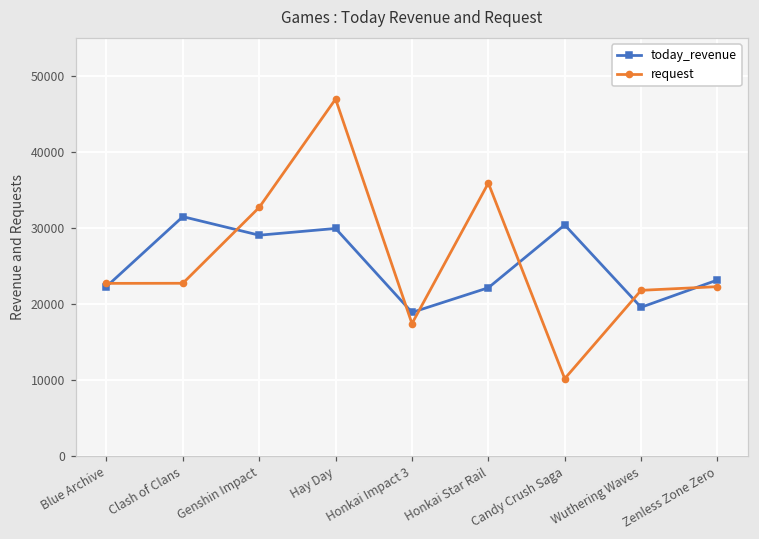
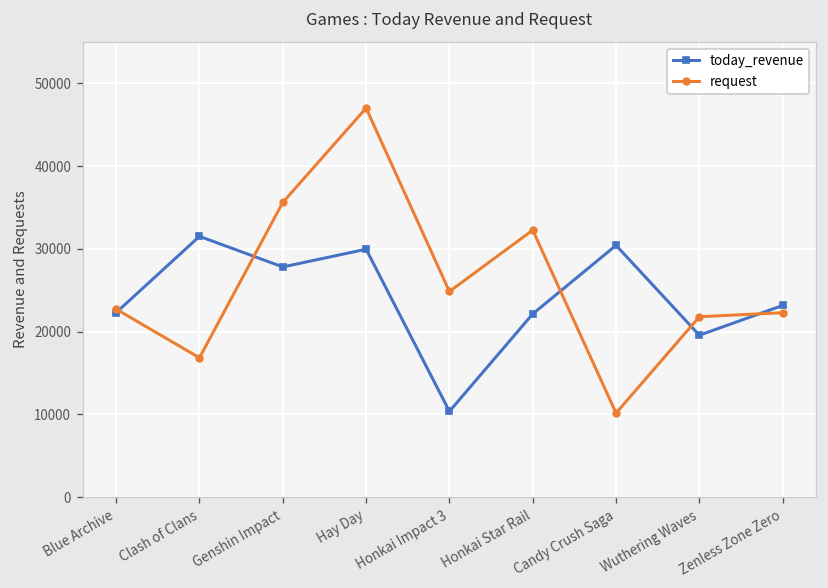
  {
    "today_revenue": {
      "Blue Archive": 22000,
      "Clash of Clans": 32000,
-     "Genshin Impact": 29000,
+     "Genshin Impact": 28000,
      "Hay Day": 30000,
-     "Honkai Impact 3": 19000,
+     "Honkai Impact 3": 10000,
      "Honkai Star Rail": 22000,
      "Candy Crush Saga": 30000,
      "Wuthering Waves": 20000,
      "Zenless Zone Zero": 23000
    },
    "request": {
      "Blue Archive": 23000,
-     "Clash of Clans": 23000,
-     "Genshin Impact": 33000,
+     "Clash of Clans": 17000,
+     "Genshin Impact": 36000,
      "Hay Day": 47000,
-     "Honkai Impact 3": 17000,
-     "Honkai Star Rail": 36000,
+     "Honkai Impact 3": 25000,
+     "Honkai Star Rail": 32000,
      "Candy Crush Saga": 10000,
      "Wuthering Waves": 22000,
      "Zenless Zone Zero": 22000
    }
  }
